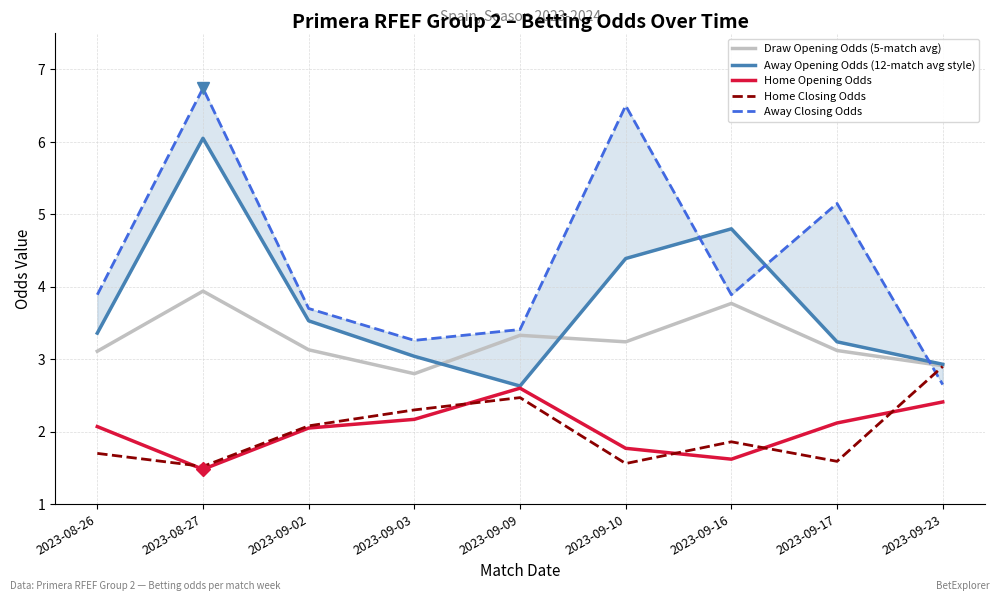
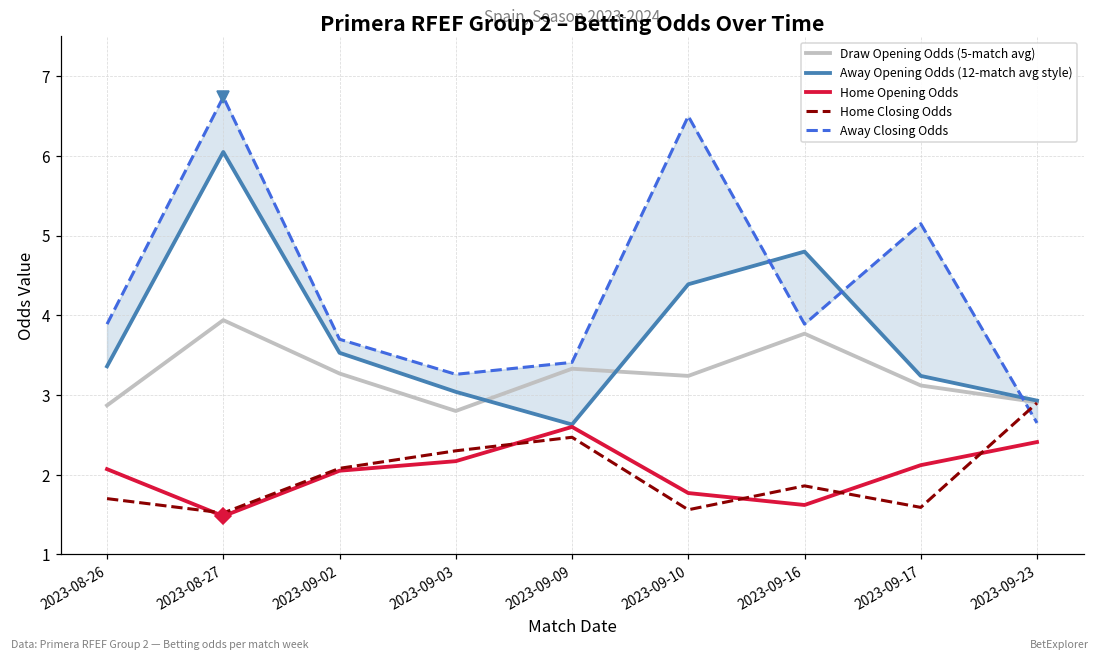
  {
    "Draw Opening Odds (5-match avg)": {
-     "2023-08-26": 3.1,
+     "2023-08-26": 2.9,
      "2023-08-27": 3.9,
-     "2023-09-02": 3.1,
+     "2023-09-02": 3.3,
      "2023-09-03": 2.8,
      "2023-09-09": 3.3,
      "2023-09-10": 3.2,
      "2023-09-16": 3.8,
      "2023-09-17": 3.1
    },
    "Home Closing Odds": {
      "2023-08-26": 1.7,
      "2023-08-27": 1.5,
      "2023-09-03": 2.3,
      "2023-09-09": 2.5,
      "2023-09-10": 1.6,
      "2023-09-16": 1.9,
      "2023-09-17": 1.6
    }
  }
